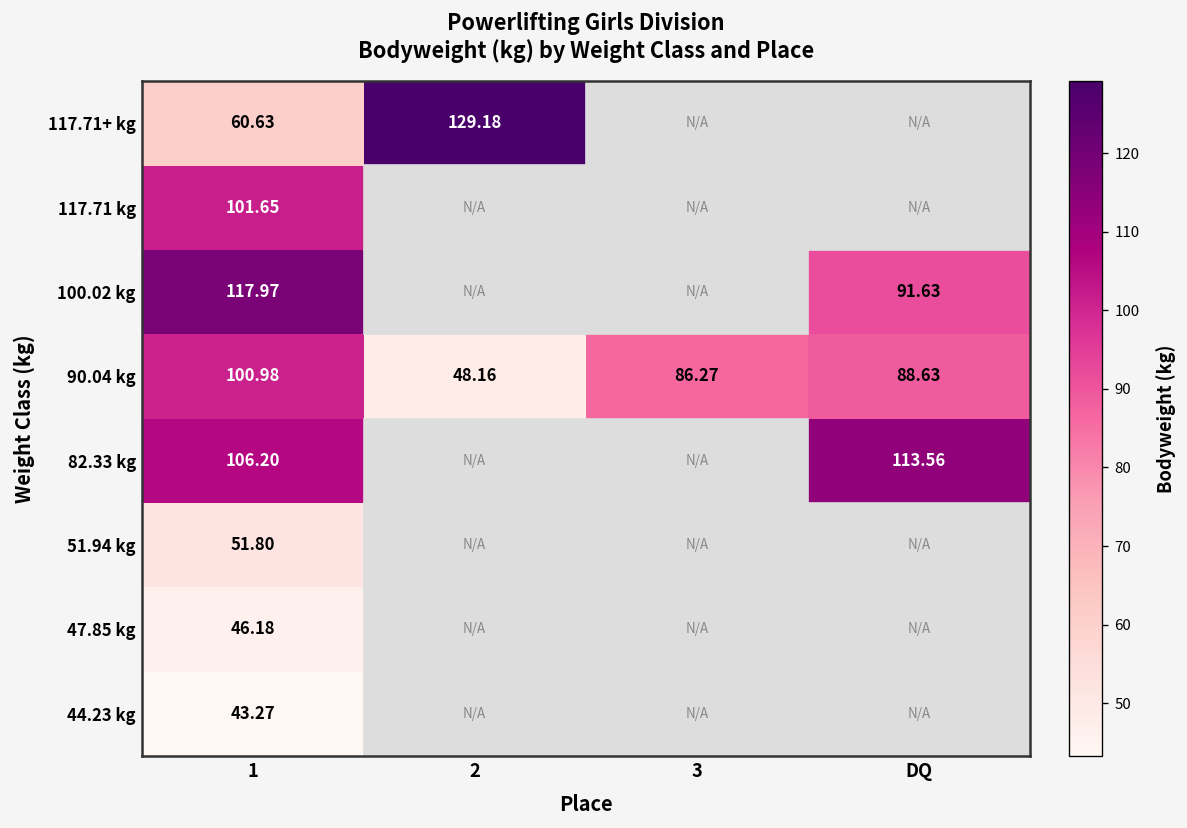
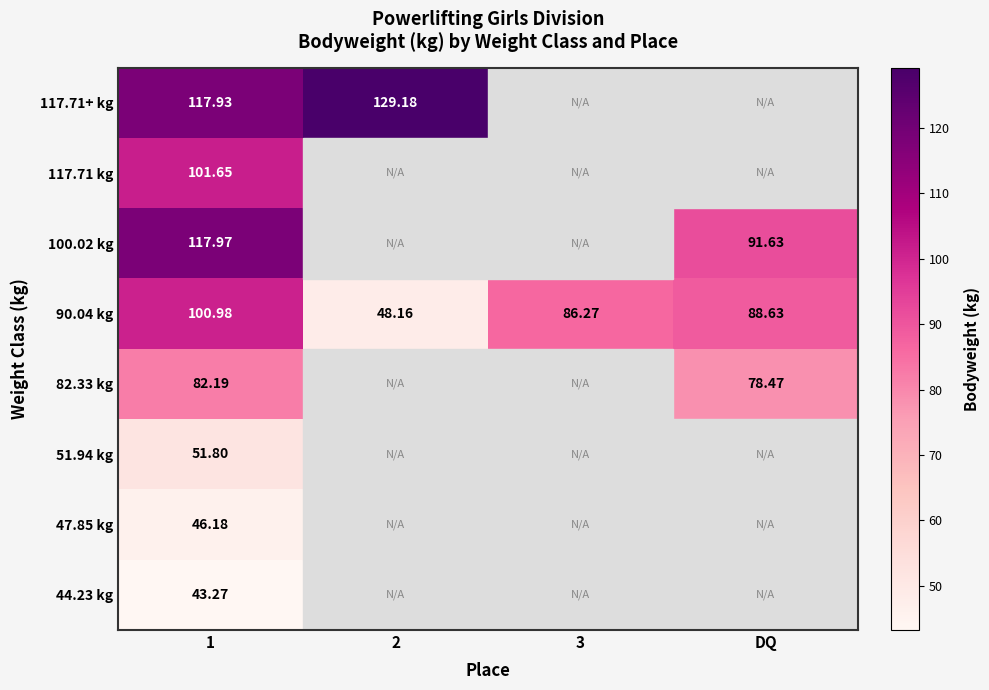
  {
    "117.71+ kg": {
-     "1": 60.63,
+     "1": 117.93,
      "2": 129.18
    },
    "117.71 kg": {
      "1": 101.65
    },
    "100.02 kg": {
      "1": 117.97,
      "DQ": 91.63
    },
    "90.04 kg": {
      "1": 100.98,
      "2": 48.16,
      "3": 86.27,
      "DQ": 88.63
    },
    "82.33 kg": {
-     "1": 106.20,
-     "DQ": 113.56
+     "1": 82.19,
+     "DQ": 78.47
    },
    "51.94 kg": {
      "1": 51.80
    },
    "47.85 kg": {
      "1": 46.18
    },
    "44.23 kg": {
      "1": 43.27
    }
  }
